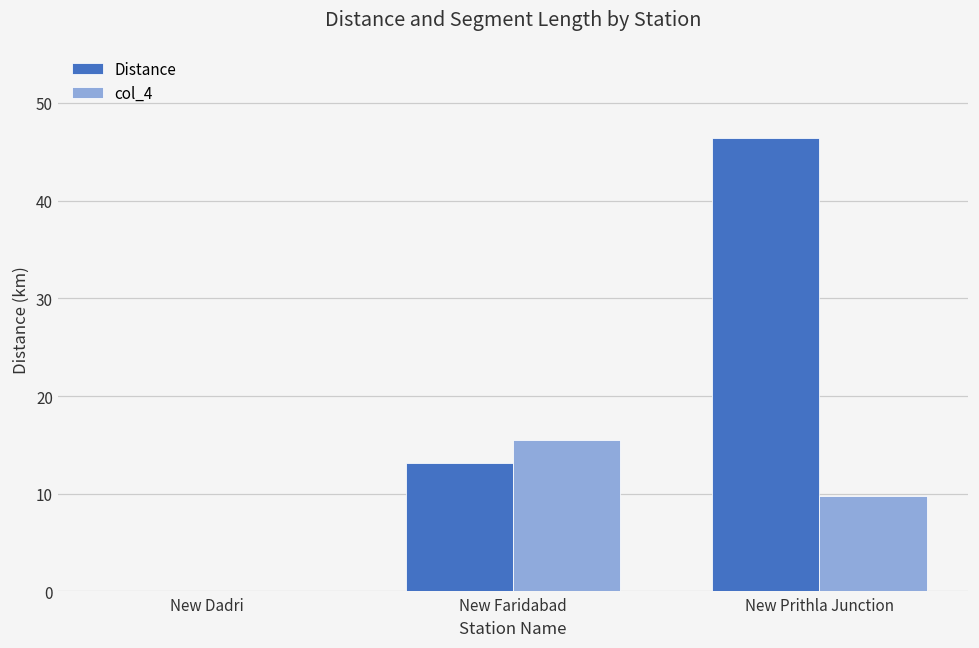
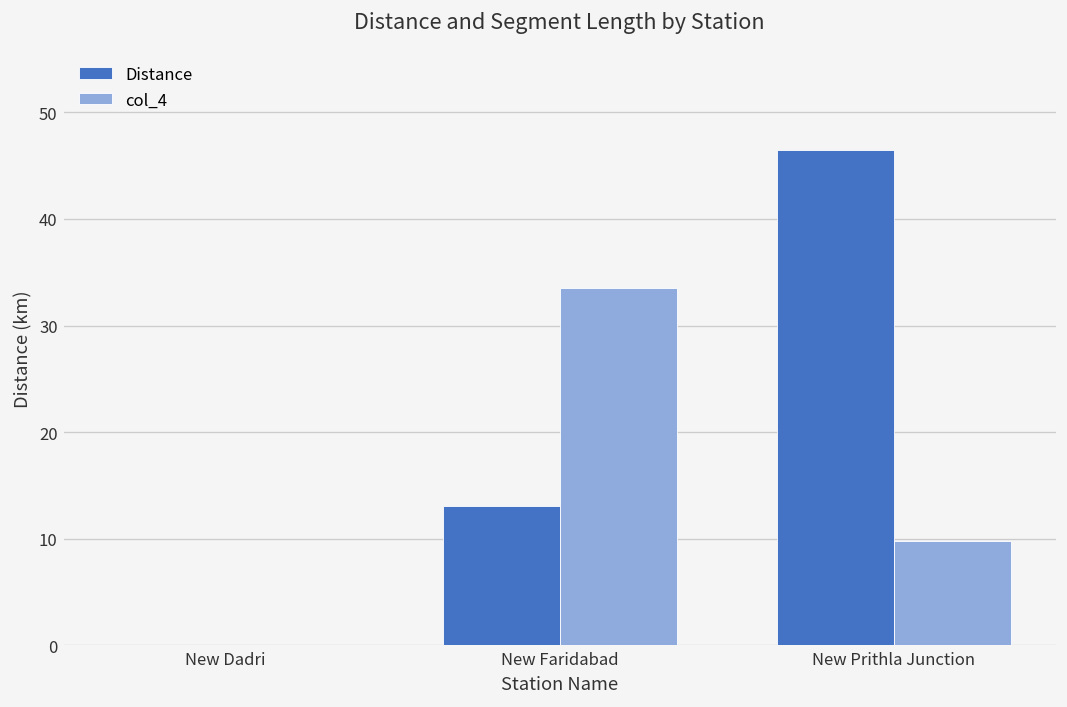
  {
    "Distance": {
      "New Dadri": 0,
      "New Faridabad": 13,
      "New Prithla Junction": 46
    },
    "col_4": {
      "New Dadri": 0,
-     "New Faridabad": 16,
+     "New Faridabad": 34,
      "New Prithla Junction": 10
    }
  }
